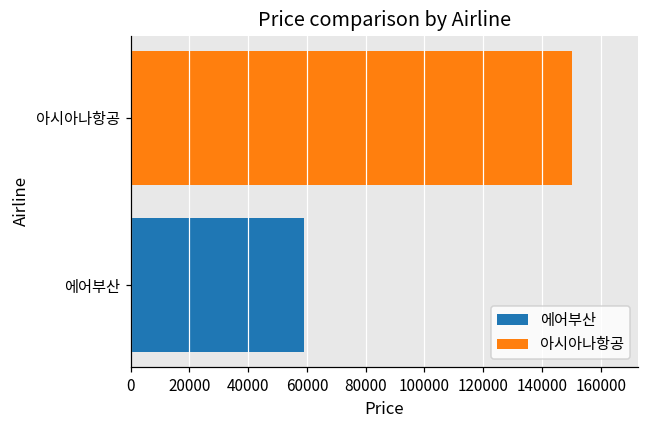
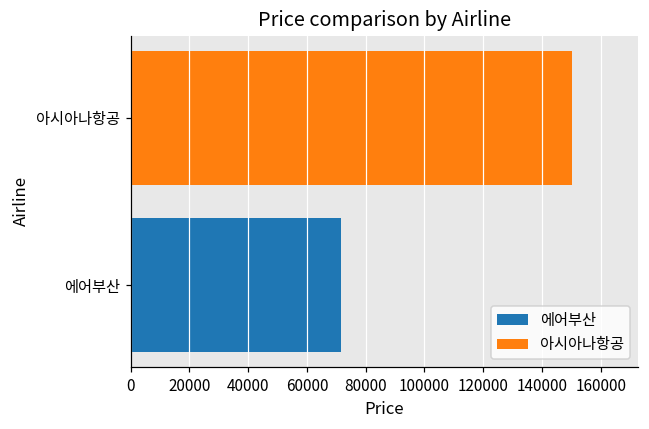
  {
    "아시아나항공": 150000,
-   "에어부산": 59000
+   "에어부산": 72000
  }
